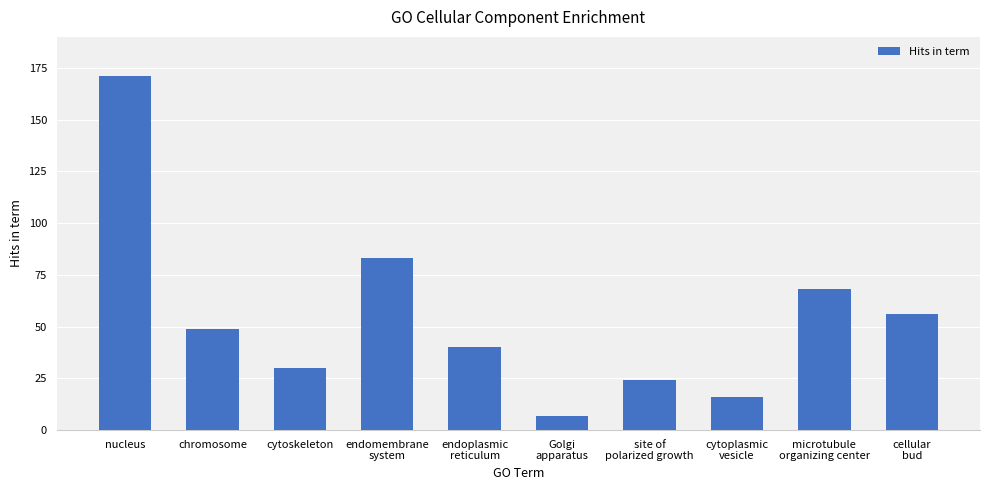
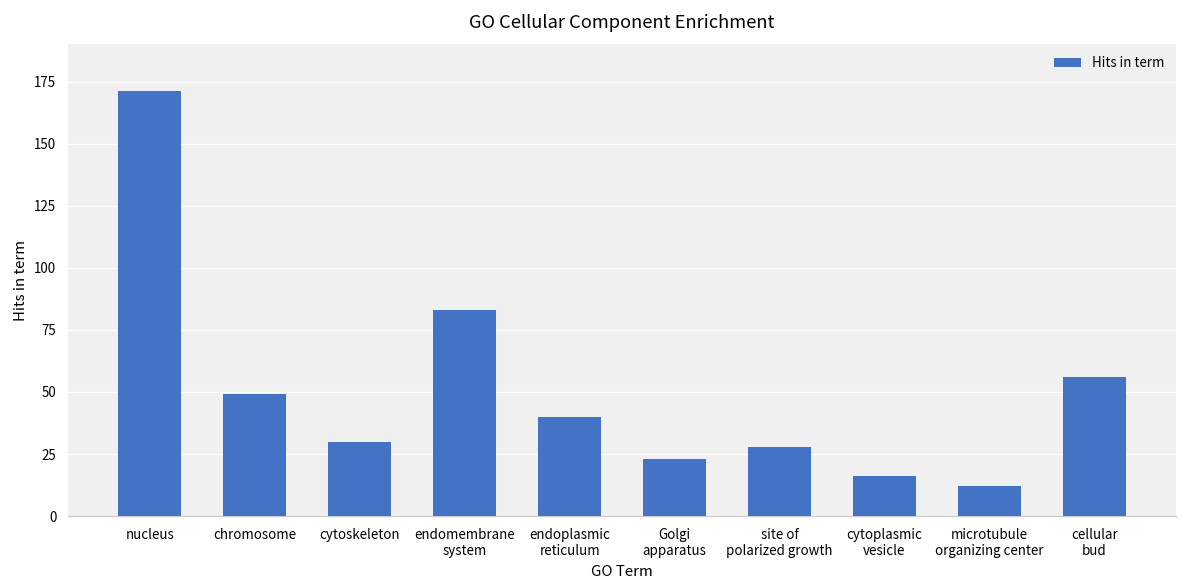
  {
    "nucleus": 171,
    "chromosome": 49,
    "cytoskeleton": 30,
    "endomembrane system": 83,
    "endoplasmic reticulum": 40,
-   "Golgi apparatus": 7,
-   "site of polarized growth": 24,
+   "Golgi apparatus": 23,
+   "site of polarized growth": 28,
    "cytoplasmic vesicle": 16,
-   "microtubule organizing center": 68,
+   "microtubule organizing center": 12,
    "cellular bud": 56
  }
